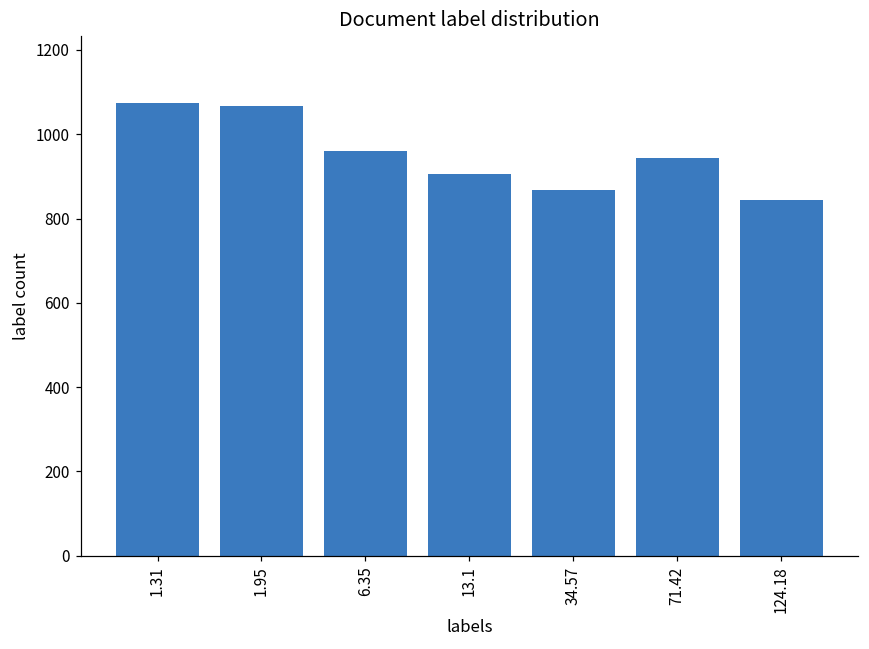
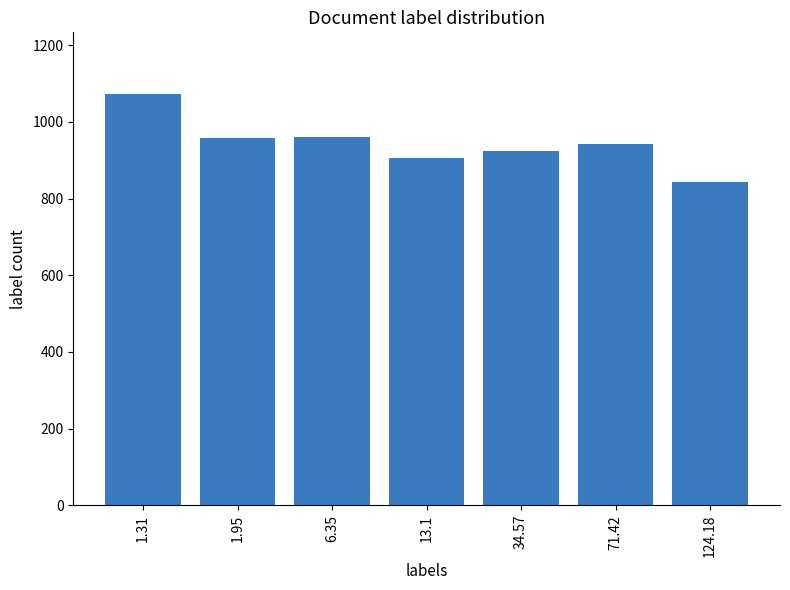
  {
    "1.31": 1070,
-   "1.95": 1070,
+   "1.95": 960,
    "6.35": 960,
    "13.1": 910,
-   "34.57": 870,
+   "34.57": 920,
    "71.42": 940,
    "124.18": 840
  }
